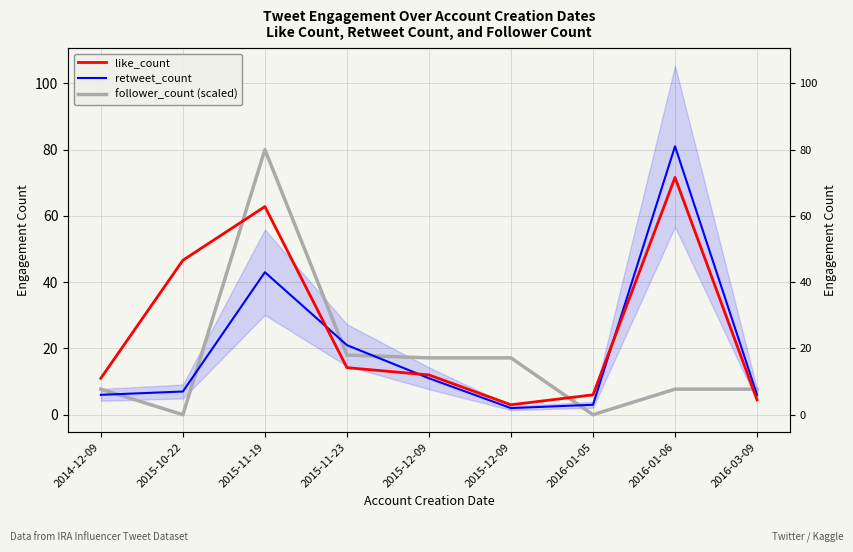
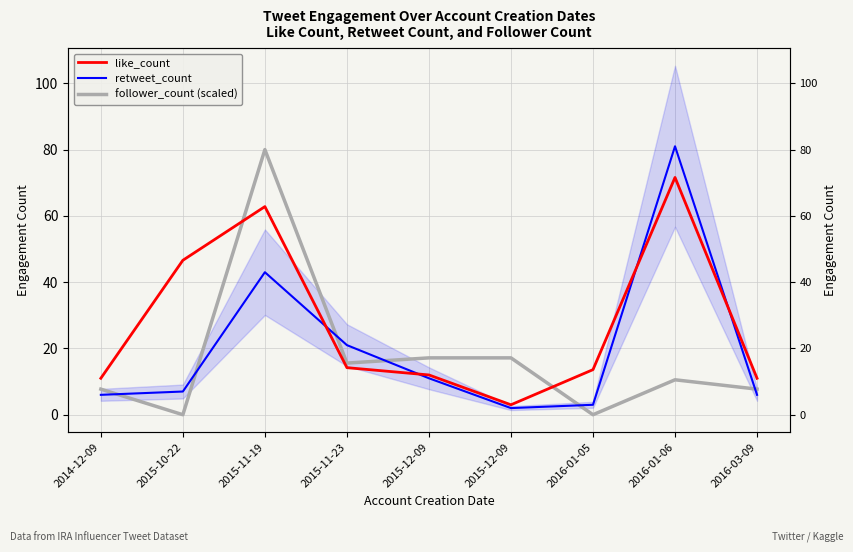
  {
    "like_count": {
      "2014-12-09": 11,
      "2015-10-22": 47,
      "2015-11-19": 63,
      "2015-11-23": 14,
-     "2016-01-05": 6,
+     "2016-01-05": 14,
      "2016-01-06": 72,
-     "2016-03-09": 5
+     "2016-03-09": 11
    },
    "follower_count (scaled)": {
      "2015-10-22": 0,
      "2015-11-19": 80,
-     "2015-11-23": 18,
+     "2015-11-23": 16,
      "2016-01-05": 0,
-     "2016-01-06": 8
+     "2016-01-06": 11
    }
  }
